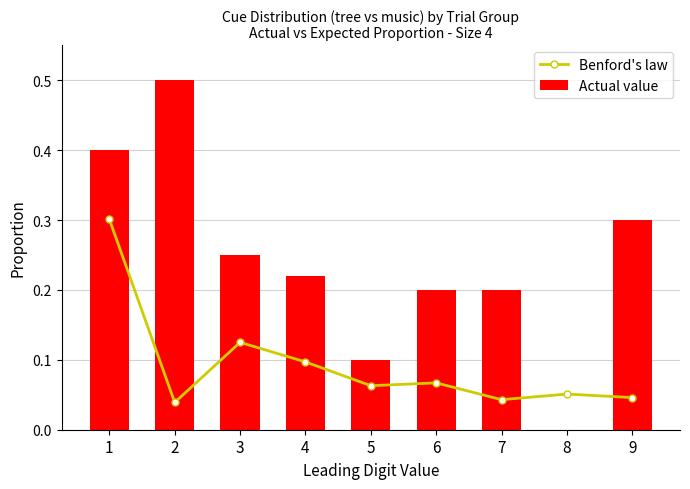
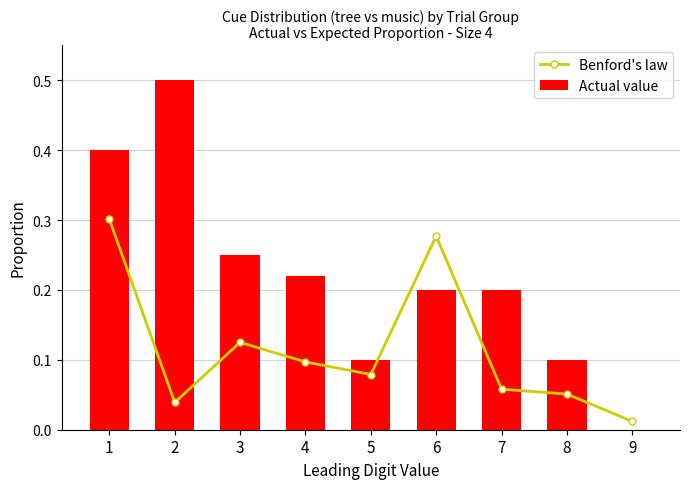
  {
    "Benford's law": {
      "1": 0.30,
      "2": 0.04,
      "3": 0.13,
      "4": 0.10,
-     "5": 0.06,
-     "6": 0.07,
-     "7": 0.04,
+     "5": 0.08,
+     "6": 0.28,
+     "7": 0.06,
      "8": 0.05,
-     "9": 0.05
+     "9": 0.01
    },
    "Actual value": {
      "1": 0.4,
      "2": 0.5,
      "3": 0.25,
      "4": 0.22,
      "5": 0.1,
      "6": 0.2,
      "7": 0.2,
-     "8": 0.0,
-     "9": 0.3
+     "8": 0.1,
+     "9": 0.0
    }
  }
